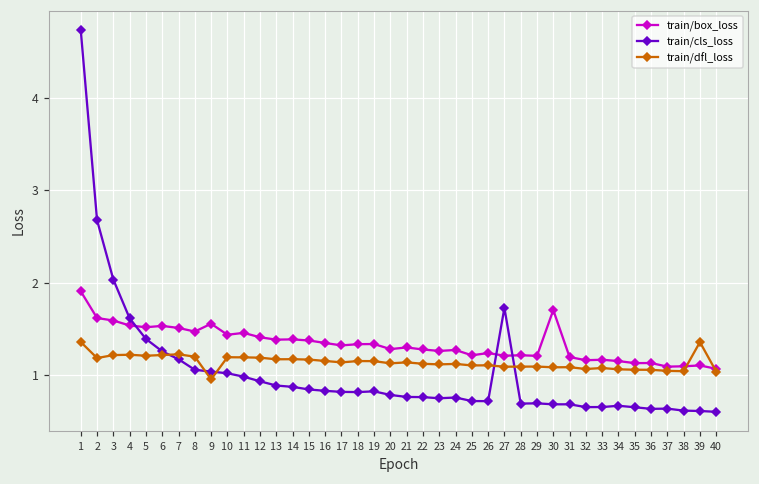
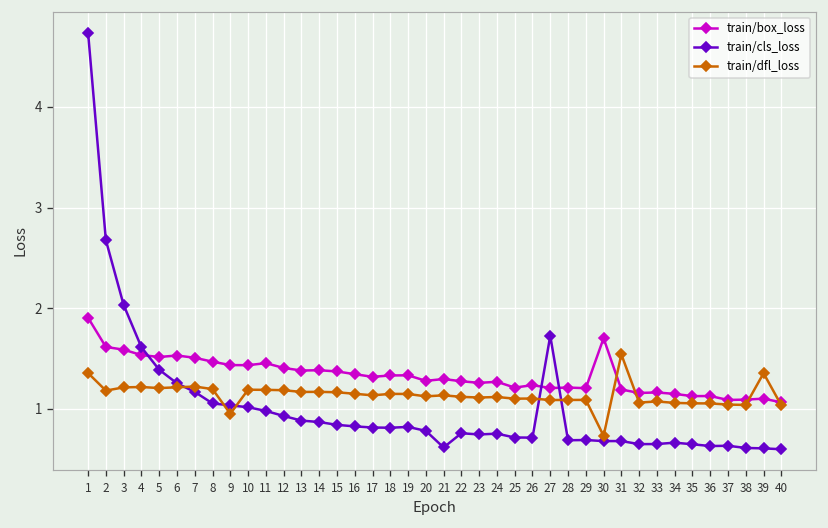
  {
    "train/box_loss": {
      "1": 1.9,
      "2": 1.6,
      "3": 1.6,
      "4": 1.5,
      "5": 1.5,
      "6": 1.5,
      "7": 1.5,
      "8": 1.5,
-     "9": 1.6,
+     "9": 1.4,
      "10": 1.4,
      "11": 1.5,
      "12": 1.4,
      "13": 1.4,
      "14": 1.4,
      "15": 1.4,
      "16": 1.3,
      "17": 1.3,
      "18": 1.3,
      "19": 1.3,
      "20": 1.3,
      "21": 1.3,
      "22": 1.3,
      "23": 1.3,
      "24": 1.3,
      "25": 1.2,
      "26": 1.2,
      "27": 1.2,
      "28": 1.2,
      "29": 1.2,
      "30": 1.7,
      "31": 1.2,
      "32": 1.2,
      "33": 1.2,
      "34": 1.1,
      "35": 1.1,
      "36": 1.1,
      "37": 1.1,
      "38": 1.1,
      "39": 1.1
    },
    "train/cls_loss": {
      "1": 4.7,
      "2": 2.7,
      "3": 2.0,
      "4": 1.6,
      "5": 1.4,
      "6": 1.3,
      "7": 1.2,
      "8": 1.1,
      "9": 1.0,
      "10": 1.0,
      "11": 1.0,
      "12": 0.9,
      "13": 0.9,
      "14": 0.9,
      "15": 0.8,
      "16": 0.8,
      "17": 0.8,
      "18": 0.8,
      "19": 0.8,
      "20": 0.8,
-     "21": 0.8,
+     "21": 0.6,
      "22": 0.8,
      "23": 0.7,
      "24": 0.8,
      "25": 0.7,
      "26": 0.7,
      "27": 1.7,
      "28": 0.7,
      "29": 0.7,
      "30": 0.7,
      "31": 0.7,
      "32": 0.7,
      "33": 0.7,
      "34": 0.7,
      "35": 0.6,
      "36": 0.6,
      "37": 0.6,
      "38": 0.6,
      "39": 0.6,
      "40": 0.6
    },
    "train/dfl_loss": {
      "1": 1.4,
      "2": 1.2,
      "3": 1.2,
      "4": 1.2,
      "5": 1.2,
      "6": 1.2,
      "7": 1.2,
      "8": 1.2,
      "9": 1.0,
      "10": 1.2,
      "11": 1.2,
      "12": 1.2,
      "13": 1.2,
      "14": 1.2,
      "15": 1.2,
      "16": 1.2,
      "17": 1.1,
      "18": 1.1,
      "19": 1.1,
      "20": 1.1,
      "21": 1.1,
      "22": 1.1,
      "23": 1.1,
      "24": 1.1,
      "25": 1.1,
      "26": 1.1,
      "27": 1.1,
      "28": 1.1,
      "29": 1.1,
-     "30": 1.1,
-     "31": 1.1,
+     "30": 0.7,
+     "31": 1.5,
      "32": 1.1,
      "33": 1.1,
      "34": 1.1,
      "35": 1.1,
      "36": 1.1,
      "37": 1.0,
      "38": 1.0,
      "39": 1.4
    }
  }
